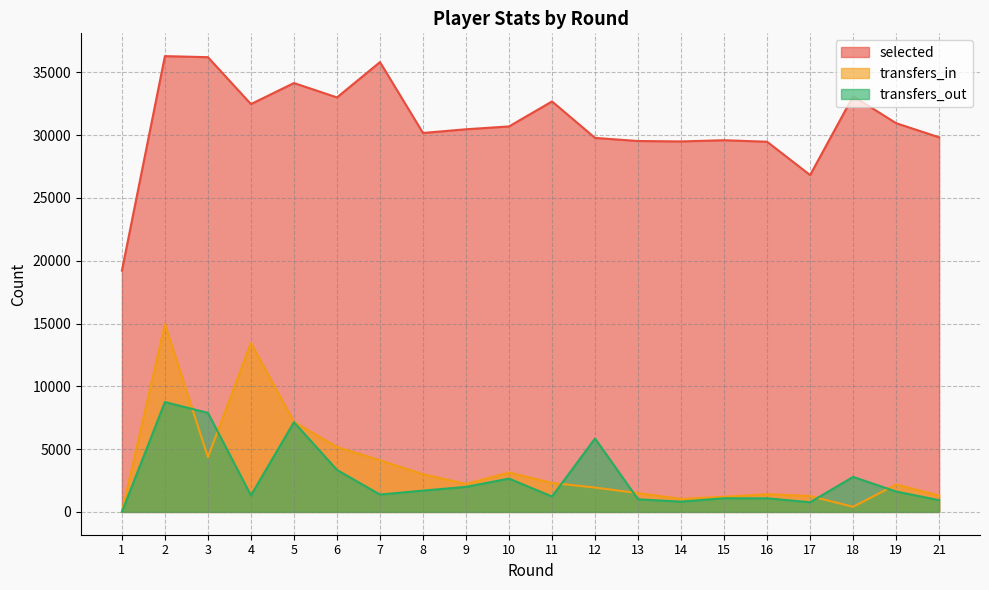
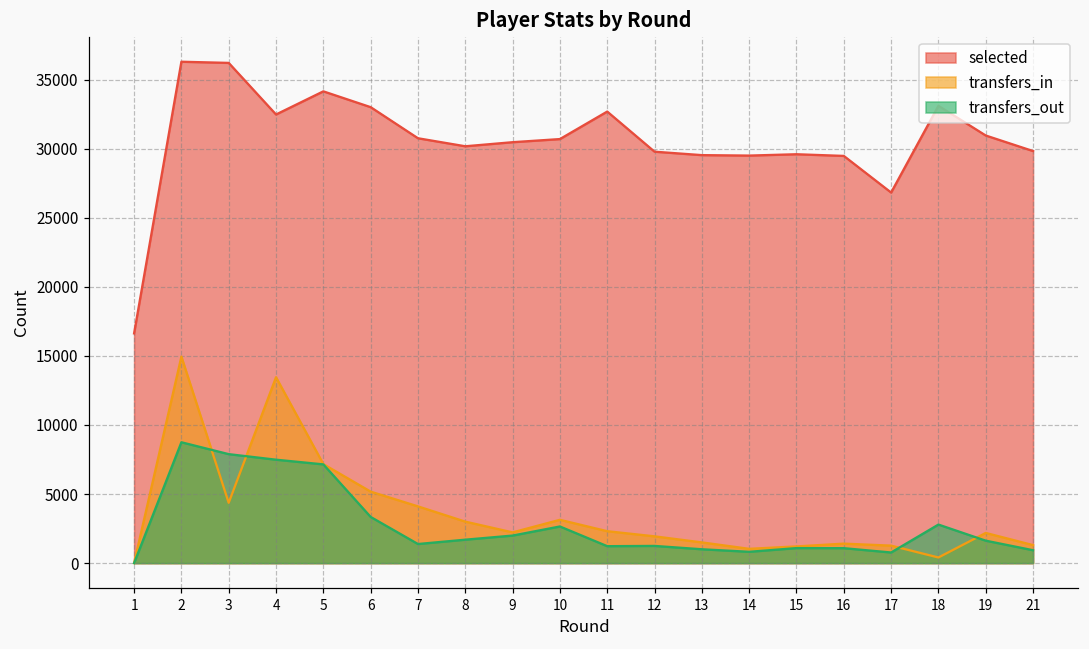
  {
    "selected": {
-     "1": 19200,
+     "1": 16600,
      "2": 36300,
      "3": 36200,
      "4": 32500,
      "5": 34200,
      "6": 33000,
-     "7": 35800,
+     "7": 30800,
      "8": 30200,
      "9": 30500,
      "10": 30700,
      "11": 32700,
      "12": 29800,
      "13": 29500,
      "14": 29500,
      "15": 29600,
      "16": 29500,
      "17": 26800,
      "19": 31000,
      "21": 29800
    },
    "transfers_in": {
      "2": 15000,
      "3": 4400,
      "4": 13500,
      "6": 5200,
      "7": 4100,
      "8": 3000,
      "9": 2200,
      "10": 3100,
      "11": 2300,
      "12": 1900,
      "13": 1500,
      "14": 1000,
      "16": 1400,
      "17": 1300,
      "18": 400,
      "19": 2200,
      "21": 1300
    },
    "transfers_out": {
      "2": 8700,
      "3": 7900,
-     "4": 1300,
+     "4": 7500,
      "6": 3300,
      "7": 1400,
      "8": 1700,
      "9": 2000,
      "10": 2700,
      "11": 1200,
-     "12": 5900,
+     "12": 1200,
      "13": 1000,
      "14": 800,
      "16": 1100,
      "17": 800,
      "18": 2800,
      "19": 1600,
      "21": 900
    }
  }
